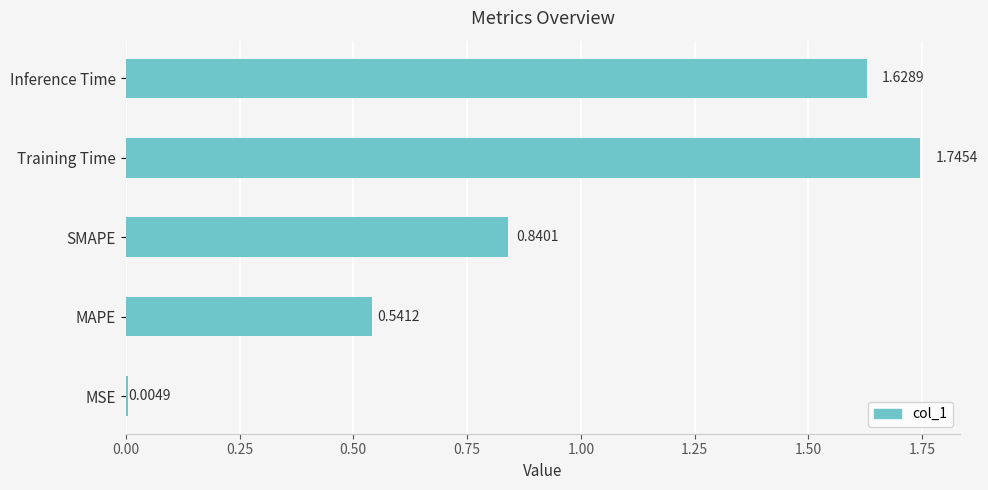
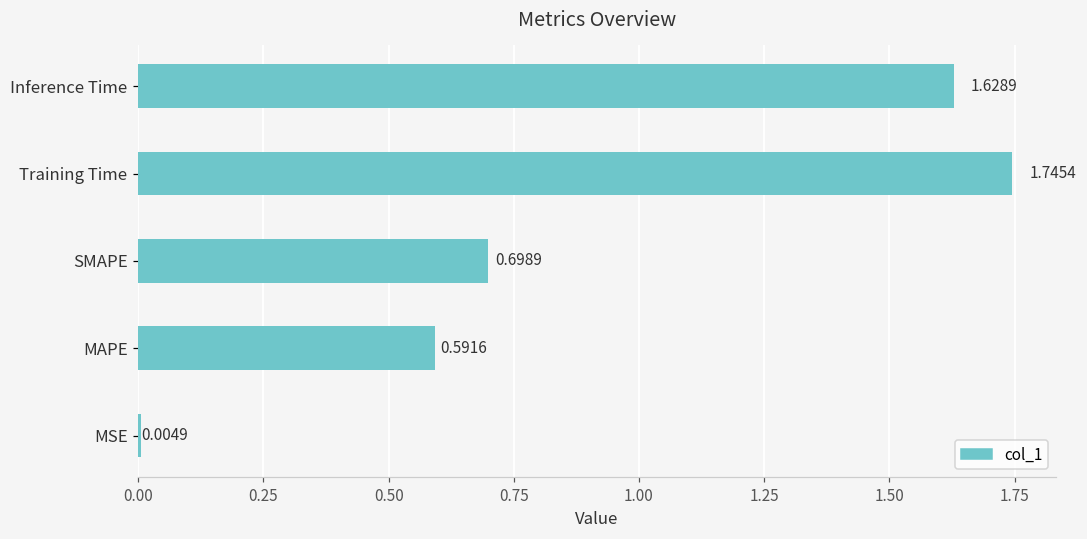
  {
    "Inference Time": 1.6289,
    "Training Time": 1.7454,
-   "SMAPE": 0.8401,
-   "MAPE": 0.5412,
+   "SMAPE": 0.6989,
+   "MAPE": 0.5916,
    "MSE": 0.0049
  }
